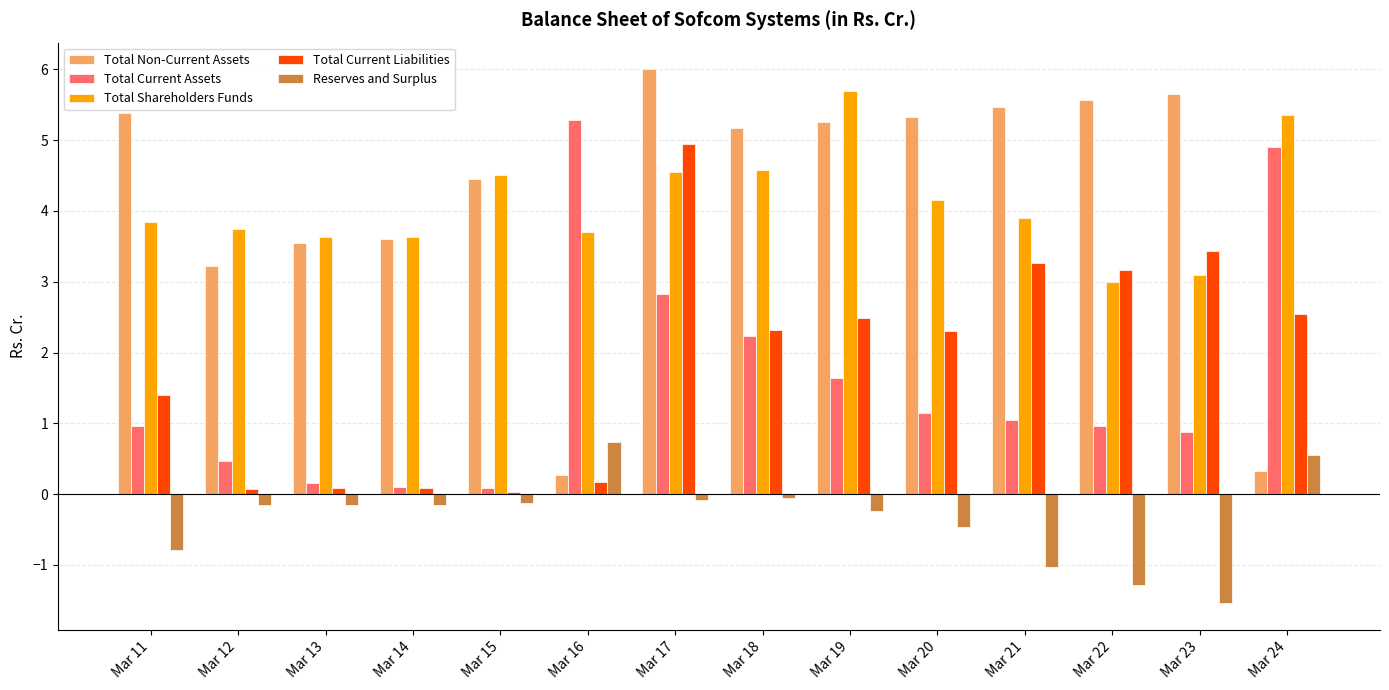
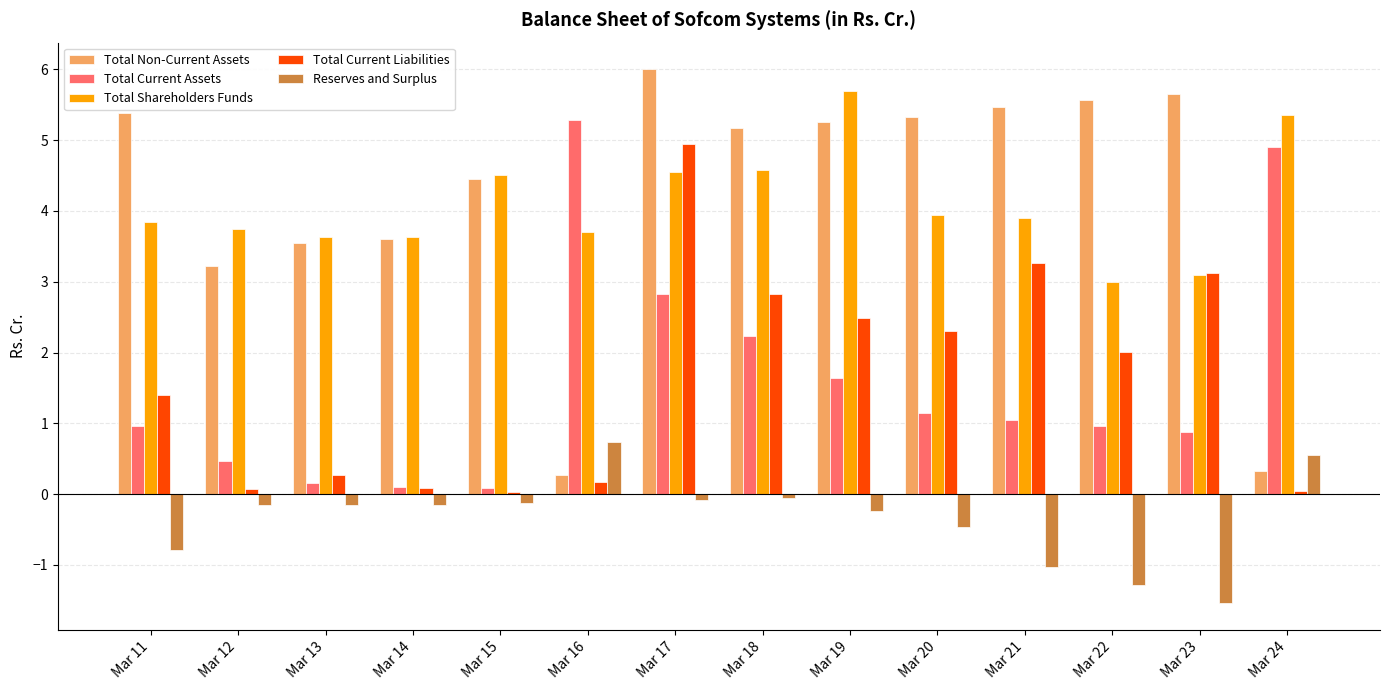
  {
    "Total Shareholders Funds": {
      "Mar 11": 3.8,
      "Mar 12": 3.8,
      "Mar 13": 3.6,
      "Mar 14": 3.6,
      "Mar 15": 4.5,
      "Mar 16": 3.7,
      "Mar 17": 4.6,
      "Mar 18": 4.6,
      "Mar 19": 5.7,
-     "Mar 20": 4.2,
+     "Mar 20": 3.9,
      "Mar 21": 3.9,
      "Mar 22": 3.0,
      "Mar 23": 3.1,
      "Mar 24": 5.4
    },
    "Total Current Liabilities": {
      "Mar 11": 1.4,
      "Mar 12": 0.1,
-     "Mar 13": 0.1,
+     "Mar 13": 0.3,
      "Mar 14": 0.1,
      "Mar 16": 0.2,
      "Mar 17": 4.9,
-     "Mar 18": 2.3,
+     "Mar 18": 2.8,
      "Mar 19": 2.5,
      "Mar 20": 2.3,
      "Mar 21": 3.3,
-     "Mar 22": 3.2,
-     "Mar 23": 3.4,
-     "Mar 24": 2.5
+     "Mar 22": 2.0,
+     "Mar 23": 3.1,
+     "Mar 24": 0.0
    }
  }
